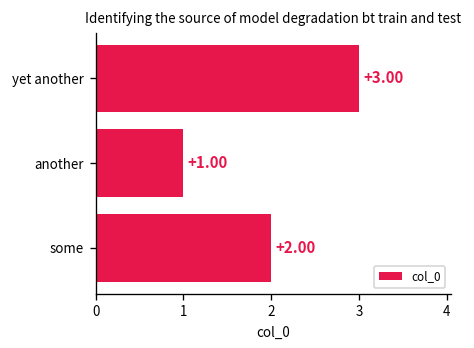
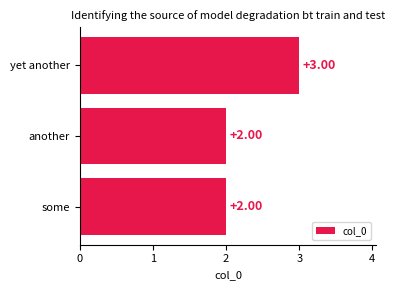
  {
    "yet another": "+3.00",
-   "another": "+1.00",
+   "another": "+2.00",
    "some": "+2.00"
  }
